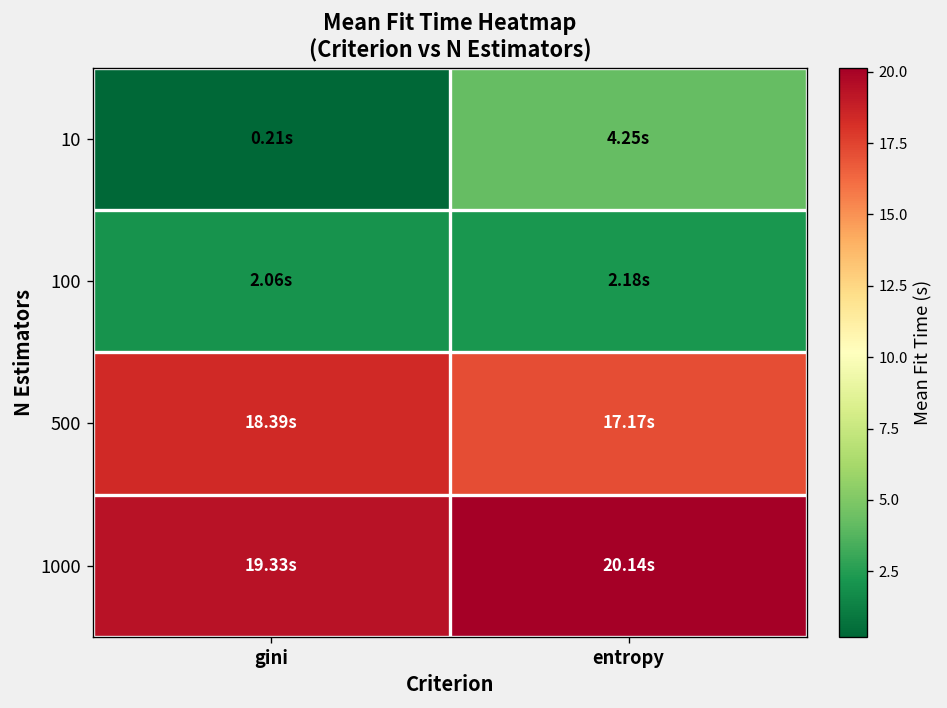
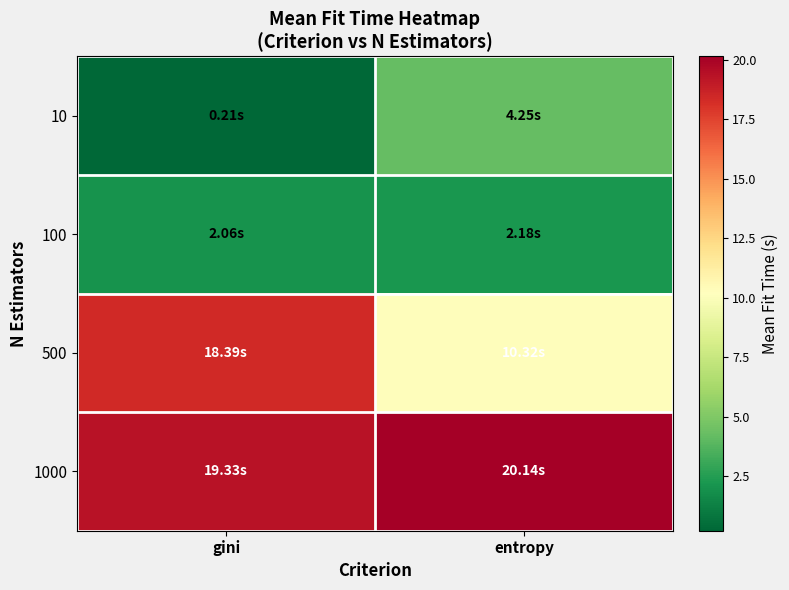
  {
    "10": {
      "gini": "0.21s",
      "entropy": "4.25s"
    },
    "100": {
      "gini": "2.06s",
      "entropy": "2.18s"
    },
    "500": {
      "gini": "18.39s",
-     "entropy": "17.17s"
+     "entropy": "10.32s"
    },
    "1000": {
      "gini": "19.33s",
      "entropy": "20.14s"
    }
  }
